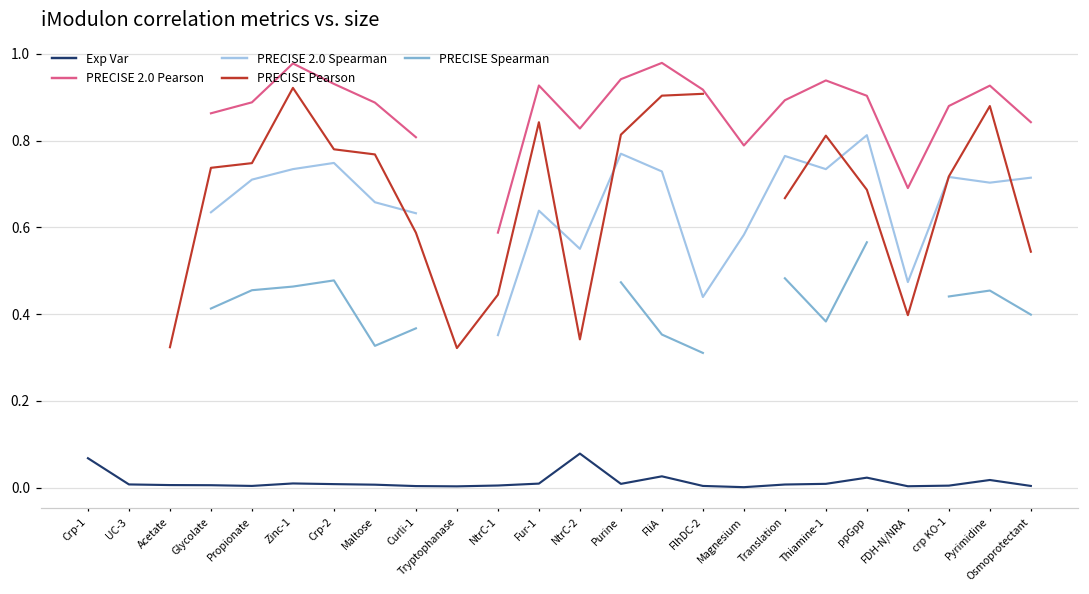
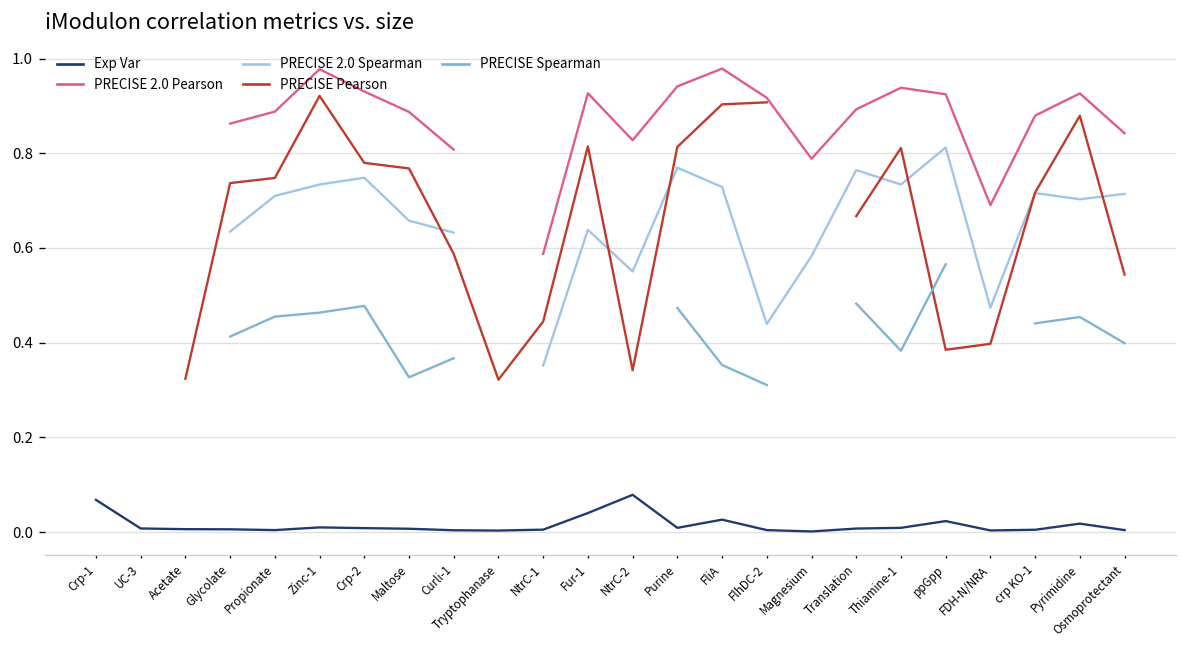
  {
    "Exp Var": {
      "Crp-1": 0.07,
      "UC-3": 0.01,
      "Acetate": 0.01,
      "Glycolate": 0.01,
      "Propionate": 0.00,
      "Zinc-1": 0.01,
      "Crp-2": 0.01,
      "Maltose": 0.01,
      "Curli-1": 0.00,
      "Tryptophanase": 0.00,
      "NtrC-1": 0.01,
-     "Fur-1": 0.01,
+     "Fur-1": 0.04,
      "NtrC-2": 0.08,
      "Purine": 0.01,
      "FliA": 0.03,
      "FlhDC-2": 0.00,
      "Magnesium": 0.00,
      "Translation": 0.01,
      "Thiamine-1": 0.01,
      "ppGpp": 0.02,
      "FDH-N/NRA": 0.00,
      "crp KO-1": 0.00,
      "Pyrimidine": 0.02,
      "Osmoprotectant": 0.00
    },
    "PRECISE 2.0 Pearson": {
      "Crp-1": 0.89,
      "Glycolate": 0.86,
      "Propionate": 0.89,
      "Zinc-1": 0.98,
      "Crp-2": 0.93,
      "Maltose": 0.89,
      "Curli-1": 0.81,
      "NtrC-1": 0.59,
      "Fur-1": 0.93,
      "NtrC-2": 0.83,
      "Purine": 0.94,
      "FliA": 0.98,
      "FlhDC-2": 0.92,
      "Magnesium": 0.79,
      "Translation": 0.89,
      "Thiamine-1": 0.94,
-     "ppGpp": 0.90,
+     "ppGpp": 0.92,
      "FDH-N/NRA": 0.69,
      "crp KO-1": 0.88,
      "Pyrimidine": 0.93,
      "Osmoprotectant": 0.84
    },
    "PRECISE Pearson": {
      "Crp-1": 0.32,
      "Acetate": 0.32,
      "Glycolate": 0.74,
      "Propionate": 0.75,
      "Zinc-1": 0.92,
      "Crp-2": 0.78,
      "Maltose": 0.77,
      "Curli-1": 0.59,
      "Tryptophanase": 0.32,
      "NtrC-1": 0.44,
-     "Fur-1": 0.84,
+     "Fur-1": 0.81,
      "NtrC-2": 0.34,
      "Purine": 0.81,
      "FliA": 0.90,
      "FlhDC-2": 0.91,
      "Translation": 0.67,
      "Thiamine-1": 0.81,
-     "ppGpp": 0.69,
+     "ppGpp": 0.39,
      "FDH-N/NRA": 0.40,
      "Pyrimidine": 0.88,
      "Osmoprotectant": 0.54
    }
  }
